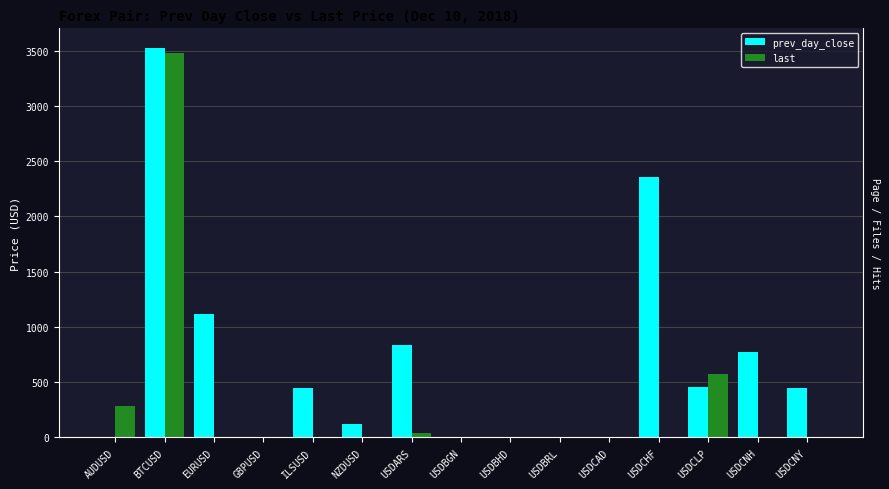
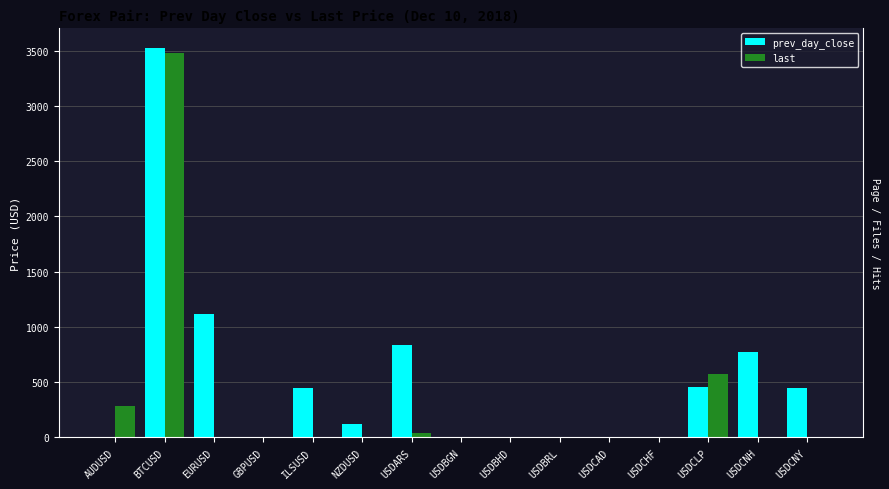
  {
    "prev_day_close": {
      "BTCUSD": 3520,
      "EURUSD": 1110,
      "ILSUSD": 450,
      "NZDUSD": 120,
      "USDARS": 840,
-     "USDCHF": 2350,
+     "USDCHF": 0,
      "USDCLP": 460,
      "USDCNH": 770,
      "USDCNY": 450
    },
    "last": {
      "AUDUSD": 290,
      "BTCUSD": 3480,
      "USDARS": 40,
      "USDCLP": 580
    }
  }
